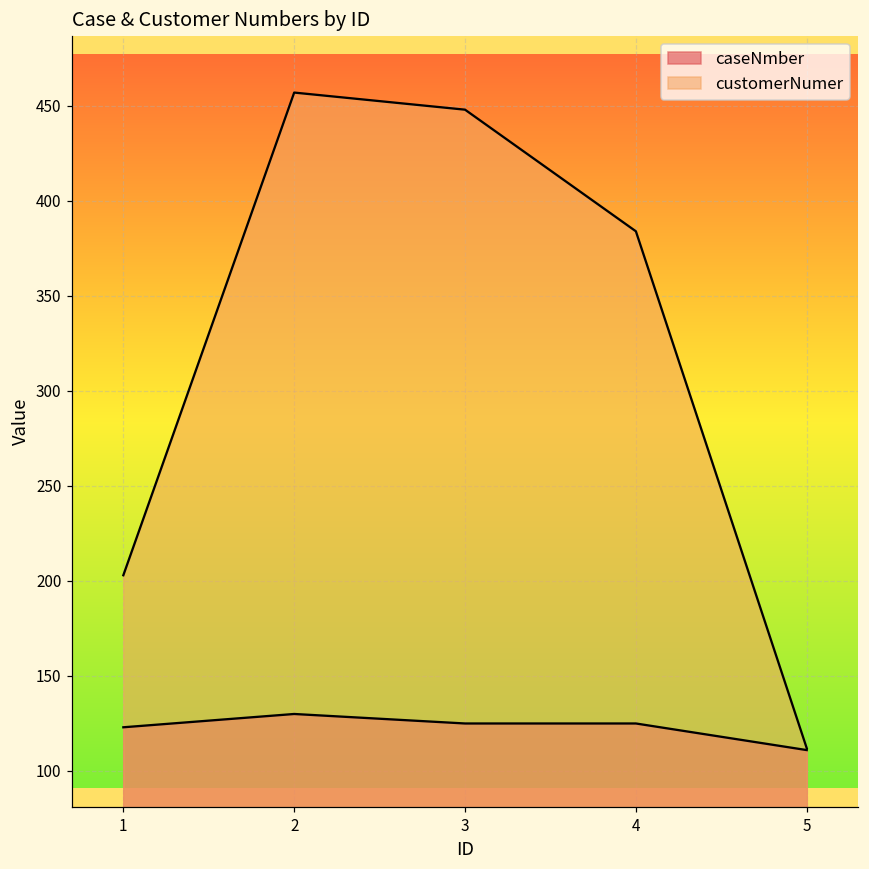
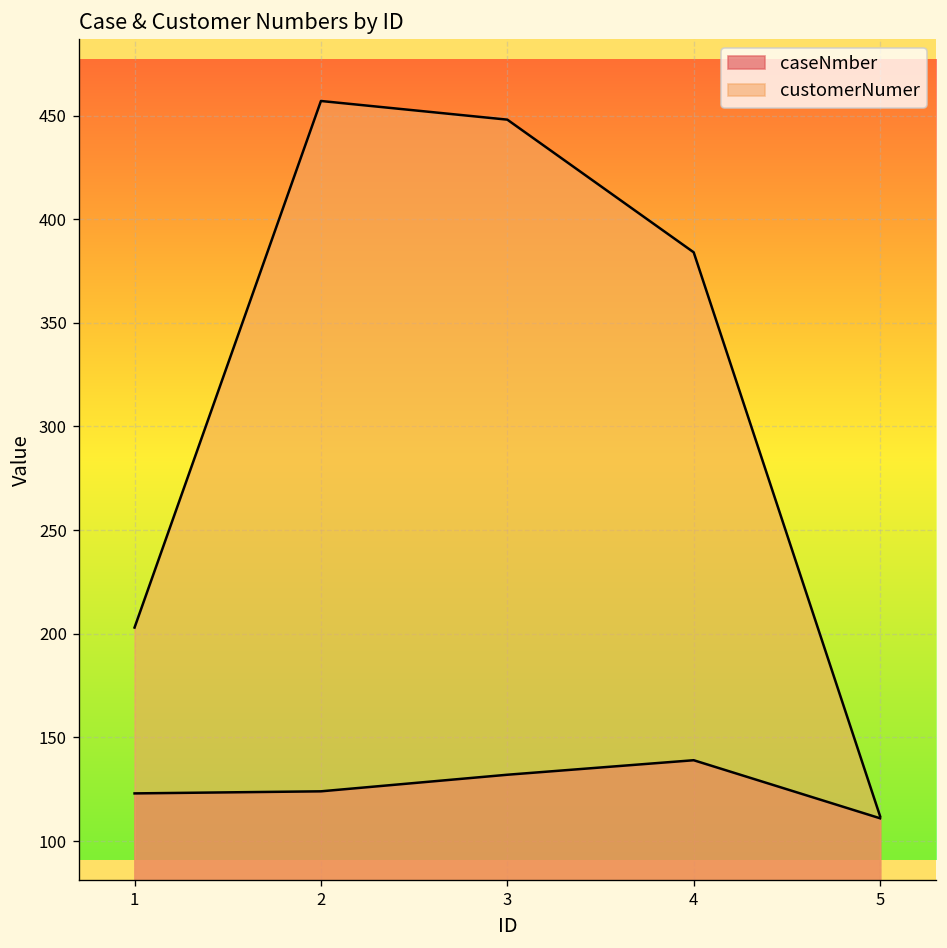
  {
    "caseNmber": {
      "1": 123,
-     "2": 130,
-     "3": 125,
-     "4": 125
+     "2": 124,
+     "3": 132,
+     "4": 139
    },
    "customerNumer": {
      "1": 203,
      "2": 457,
      "3": 448,
      "4": 384
    }
  }
